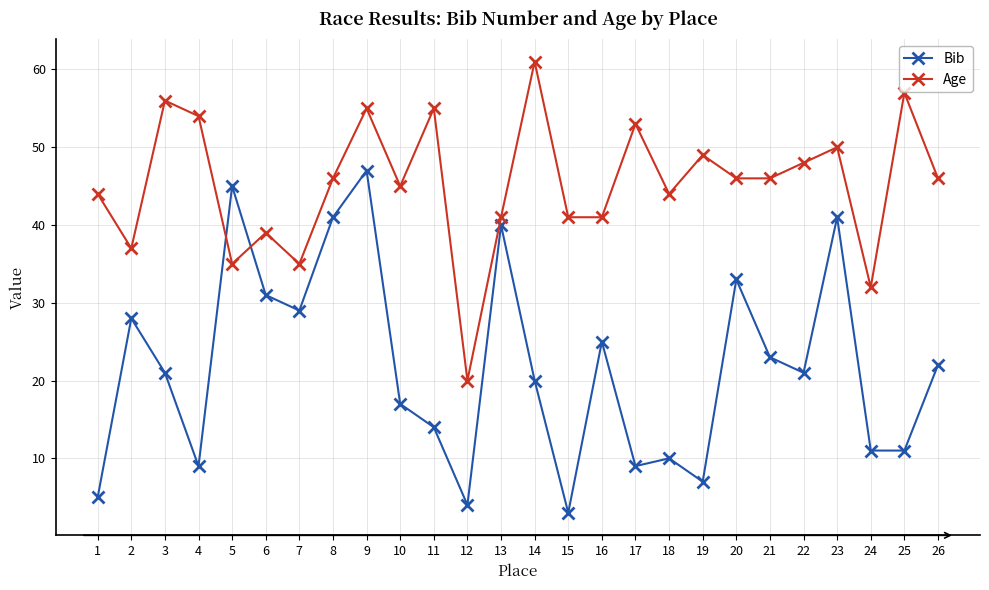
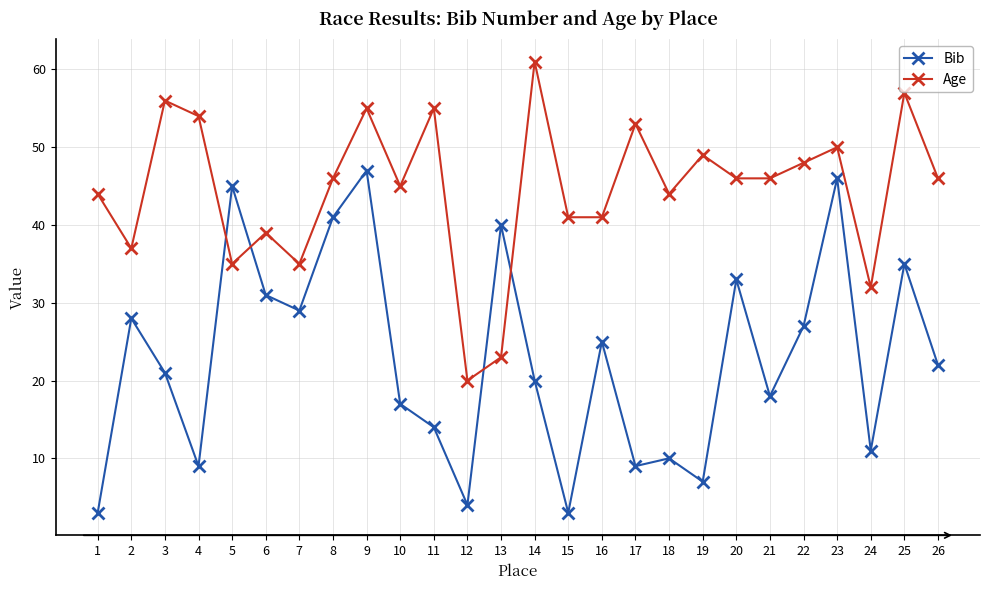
  {
    "Bib": {
-     "1": 5,
+     "1": 3,
      "2": 28,
      "3": 21,
      "4": 9,
      "5": 45,
      "6": 31,
      "7": 29,
      "8": 41,
      "9": 47,
      "10": 17,
      "11": 14,
      "12": 4,
      "13": 40,
      "14": 20,
      "15": 3,
      "16": 25,
      "17": 9,
      "18": 10,
      "19": 7,
      "20": 33,
-     "21": 23,
-     "22": 21,
-     "23": 41,
+     "21": 18,
+     "22": 27,
+     "23": 46,
      "24": 11,
-     "25": 11,
+     "25": 35,
      "26": 22
    },
    "Age": {
      "1": 44,
      "2": 37,
      "3": 56,
      "4": 54,
      "5": 35,
      "6": 39,
      "7": 35,
      "8": 46,
      "9": 55,
      "10": 45,
      "11": 55,
      "12": 20,
-     "13": 41,
+     "13": 23,
      "14": 61,
      "15": 41,
      "16": 41,
      "17": 53,
      "18": 44,
      "19": 49,
      "20": 46,
      "21": 46,
      "22": 48,
      "23": 50,
      "24": 32,
      "25": 57,
      "26": 46
    }
  }
